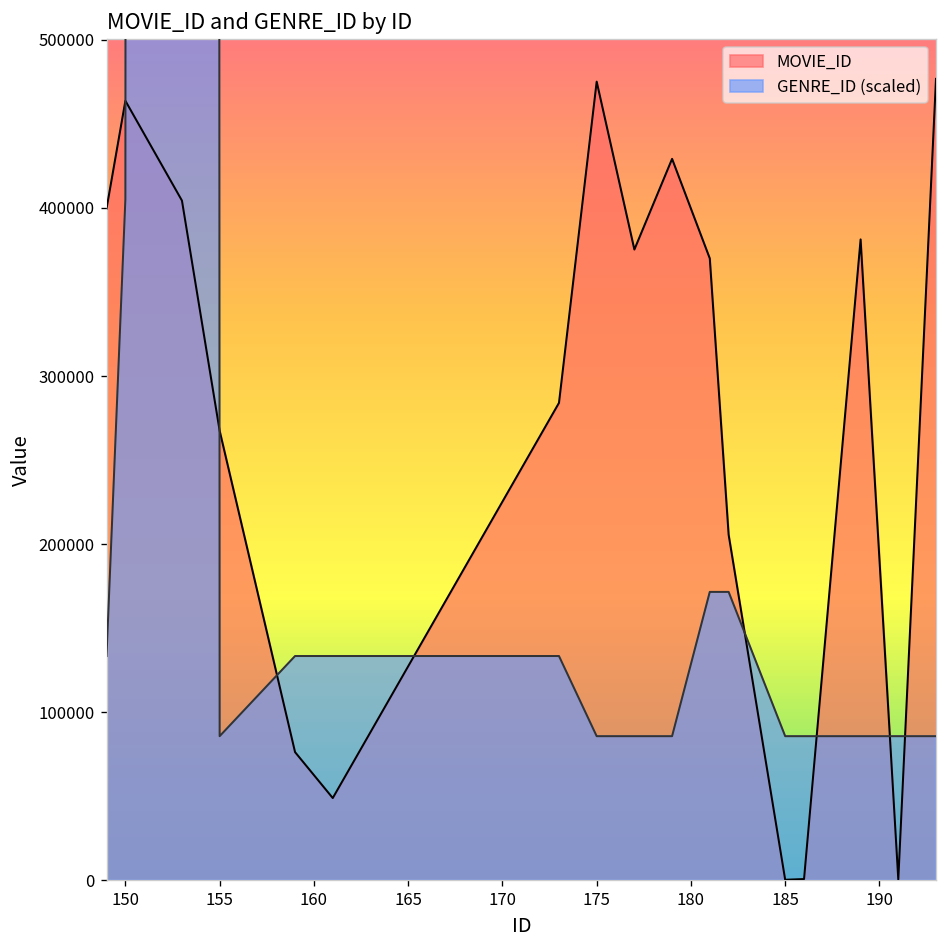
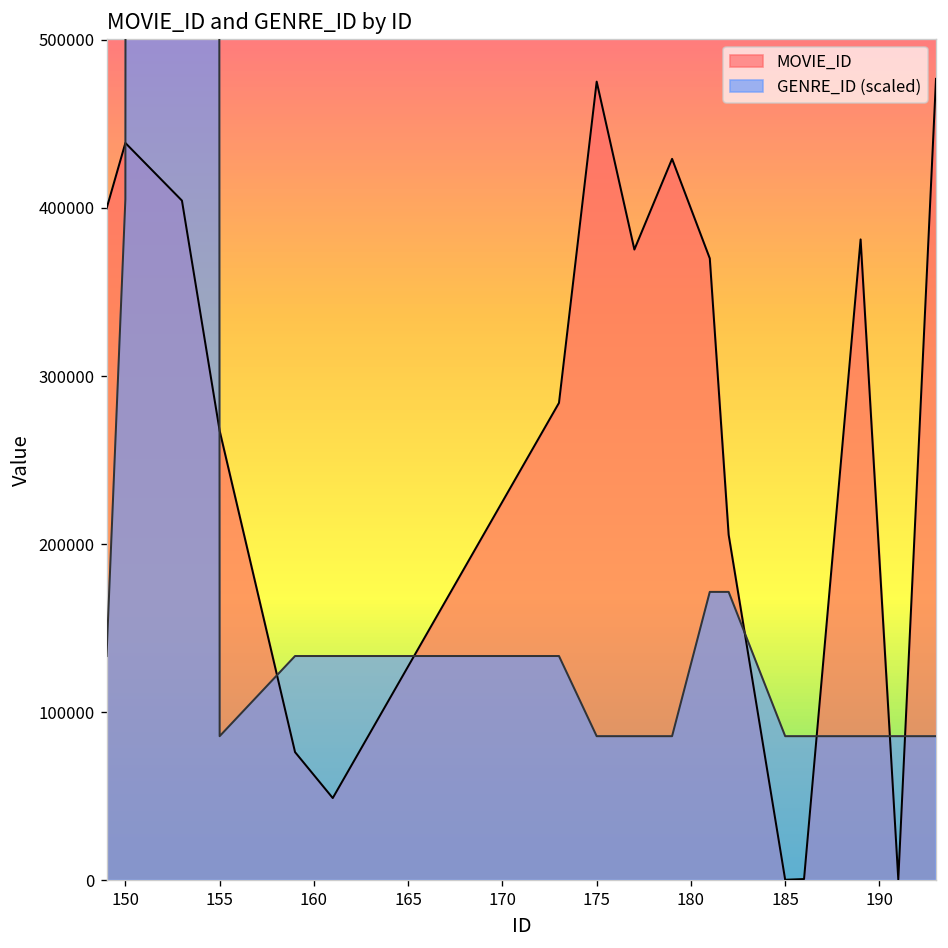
  {
    "MOVIE_ID": {
-     "150": 464000,
+     "150": 439000,
      "155": 267000,
      "175": 475000,
      "185": 0
    },
    "GENRE_ID (scaled)": {
      "150": 405000,
      "155": 86000,
      "175": 86000,
      "185": 86000
    }
  }
